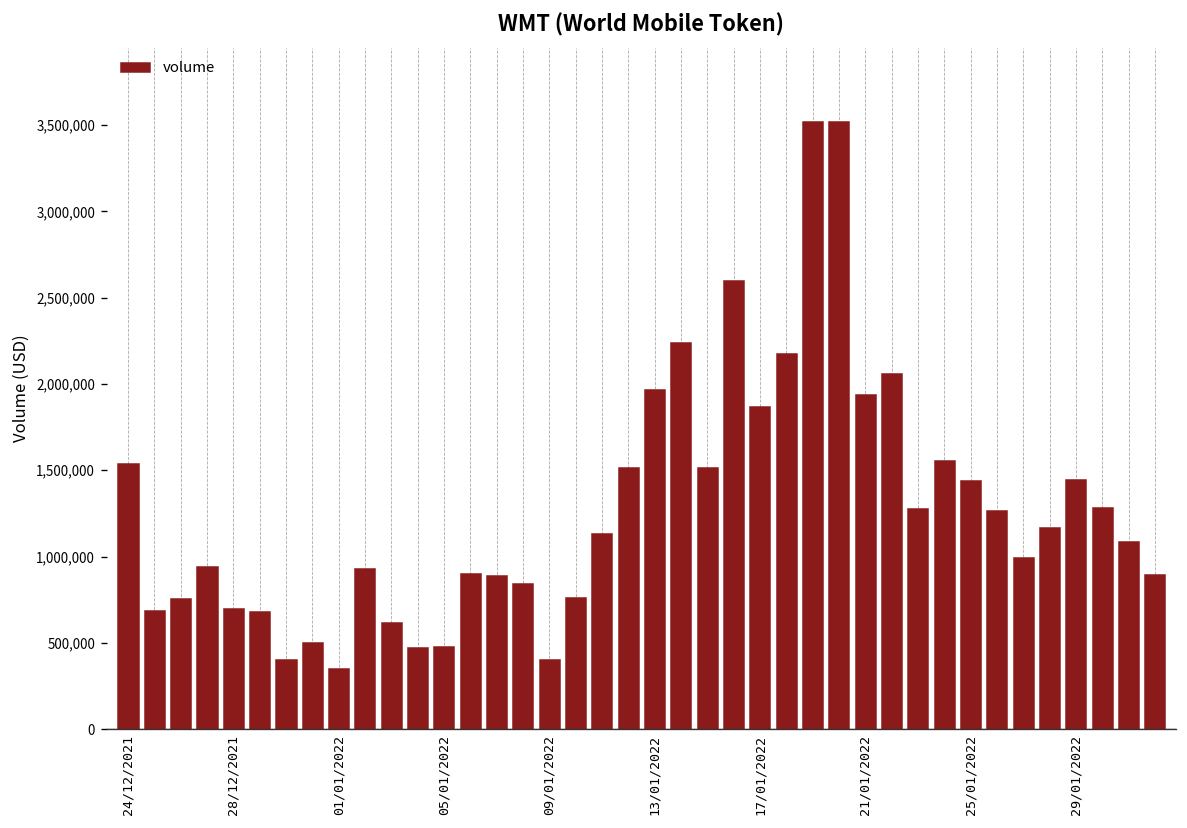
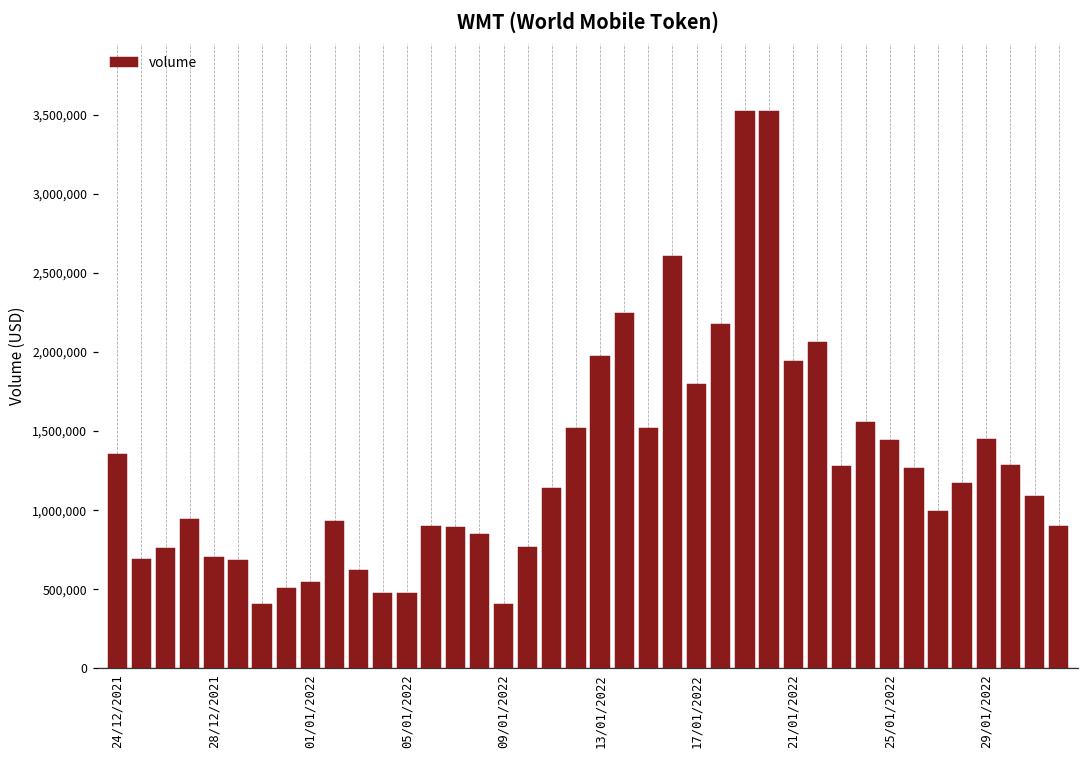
  {
-   "24/12/2021": "1,540,000",
+   "24/12/2021": "1,360,000",
    "28/12/2021": "700,000",
-   "01/01/2022": "350,000",
+   "01/01/2022": "550,000",
    "05/01/2022": "480,000",
    "09/01/2022": "400,000",
    "13/01/2022": "1,970,000",
-   "17/01/2022": "1,870,000",
+   "17/01/2022": "1,800,000",
    "21/01/2022": "1,940,000",
    "25/01/2022": "1,440,000",
    "29/01/2022": "1,450,000"
  }
